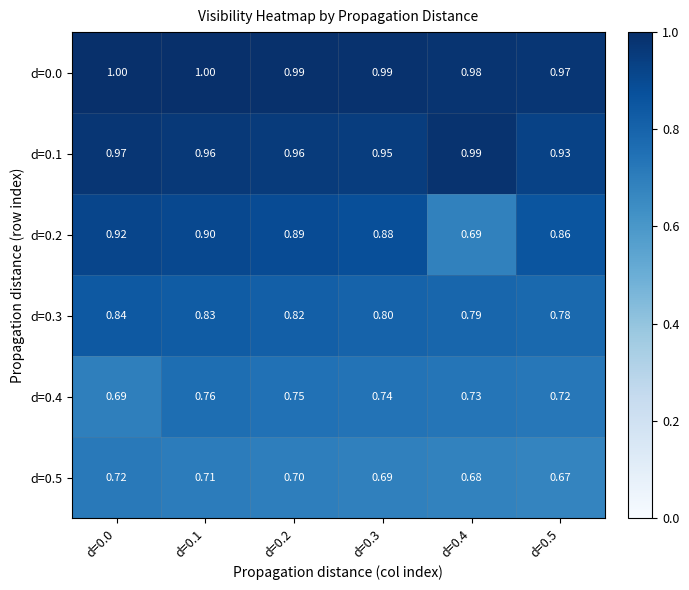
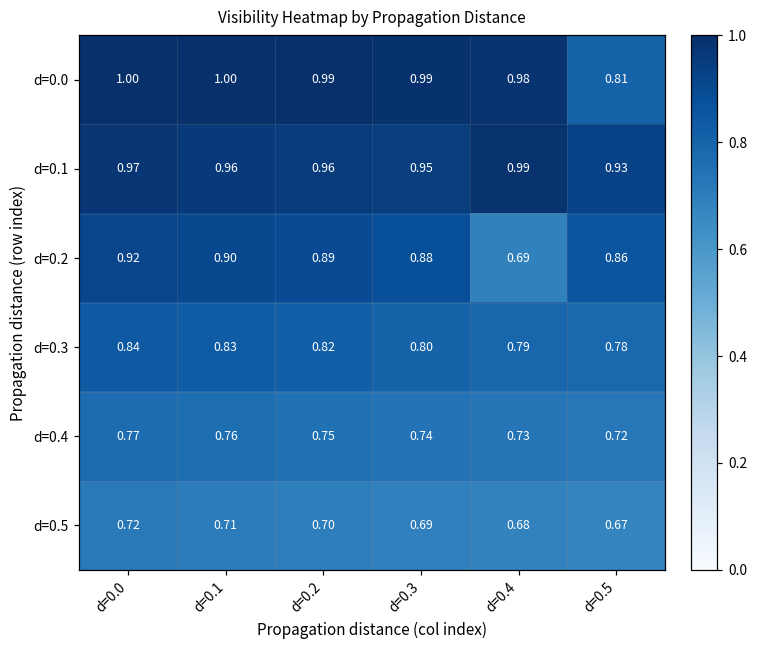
  {
    "d=0.0": {
      "d=0.0": 1.00,
      "d=0.1": 1.00,
      "d=0.2": 0.99,
      "d=0.3": 0.99,
      "d=0.4": 0.98,
-     "d=0.5": 0.97
+     "d=0.5": 0.81
    },
    "d=0.1": {
      "d=0.0": 0.97,
      "d=0.1": 0.96,
      "d=0.2": 0.96,
      "d=0.3": 0.95,
      "d=0.4": 0.99,
      "d=0.5": 0.93
    },
    "d=0.2": {
      "d=0.0": 0.92,
      "d=0.1": 0.90,
      "d=0.2": 0.89,
      "d=0.3": 0.88,
      "d=0.4": 0.69,
      "d=0.5": 0.86
    },
    "d=0.3": {
      "d=0.0": 0.84,
      "d=0.1": 0.83,
      "d=0.2": 0.82,
      "d=0.3": 0.80,
      "d=0.4": 0.79,
      "d=0.5": 0.78
    },
    "d=0.4": {
-     "d=0.0": 0.69,
+     "d=0.0": 0.77,
      "d=0.1": 0.76,
      "d=0.2": 0.75,
      "d=0.3": 0.74,
      "d=0.4": 0.73,
      "d=0.5": 0.72
    },
    "d=0.5": {
      "d=0.0": 0.72,
      "d=0.1": 0.71,
      "d=0.2": 0.70,
      "d=0.3": 0.69,
      "d=0.4": 0.68,
      "d=0.5": 0.67
    }
  }
